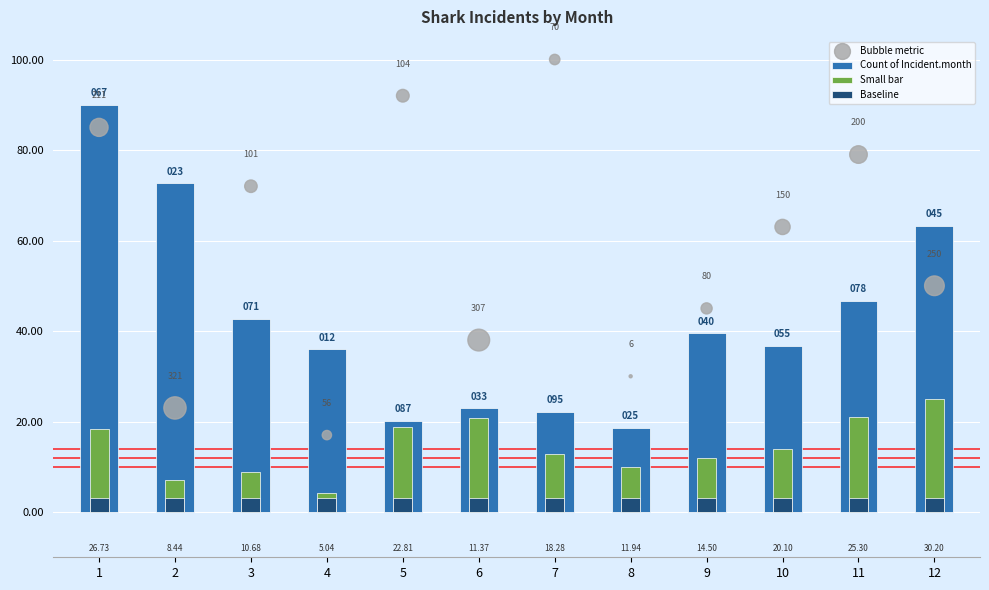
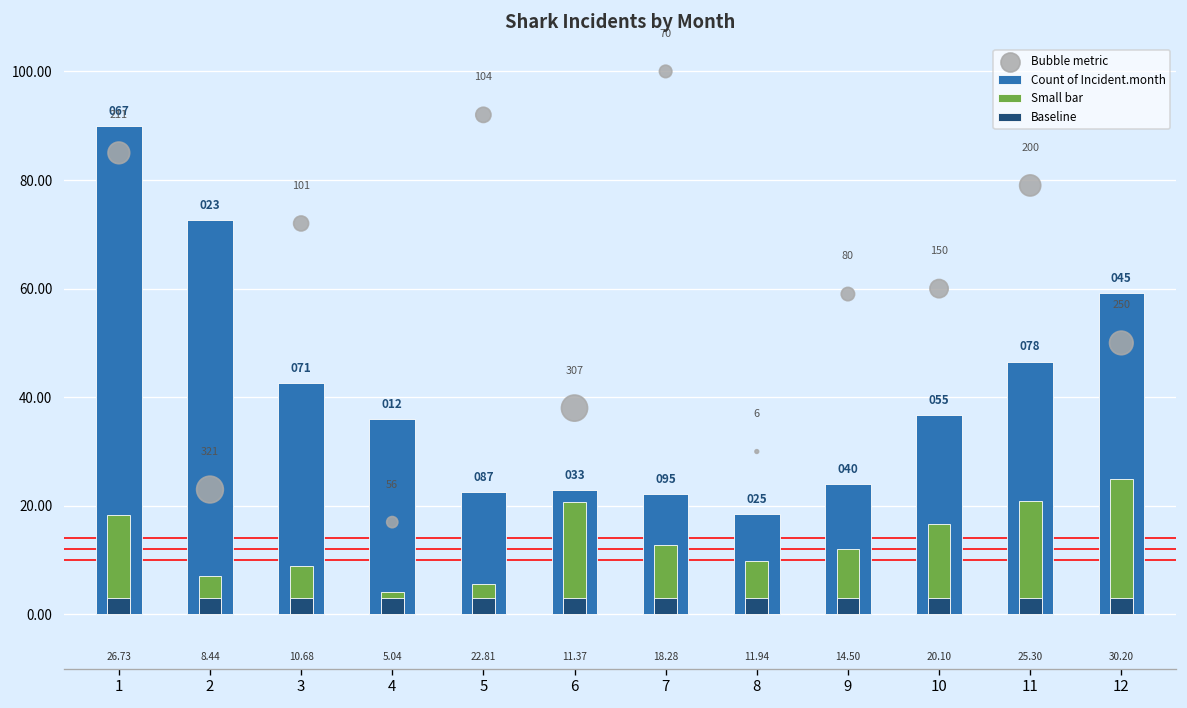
  {
    "Count of Incident.month": {
-     "5": 20,
-     "9": 39,
-     "12": 63
+     "5": 23,
+     "9": 24,
+     "12": 59
    },
    "Bubble metric": {
-     "9": 45,
-     "10": 63
+     "9": 59,
+     "10": 60
    },
    "Small bar": {
-     "5": 19,
-     "10": 14
+     "5": 6,
+     "10": 17
    }
  }
